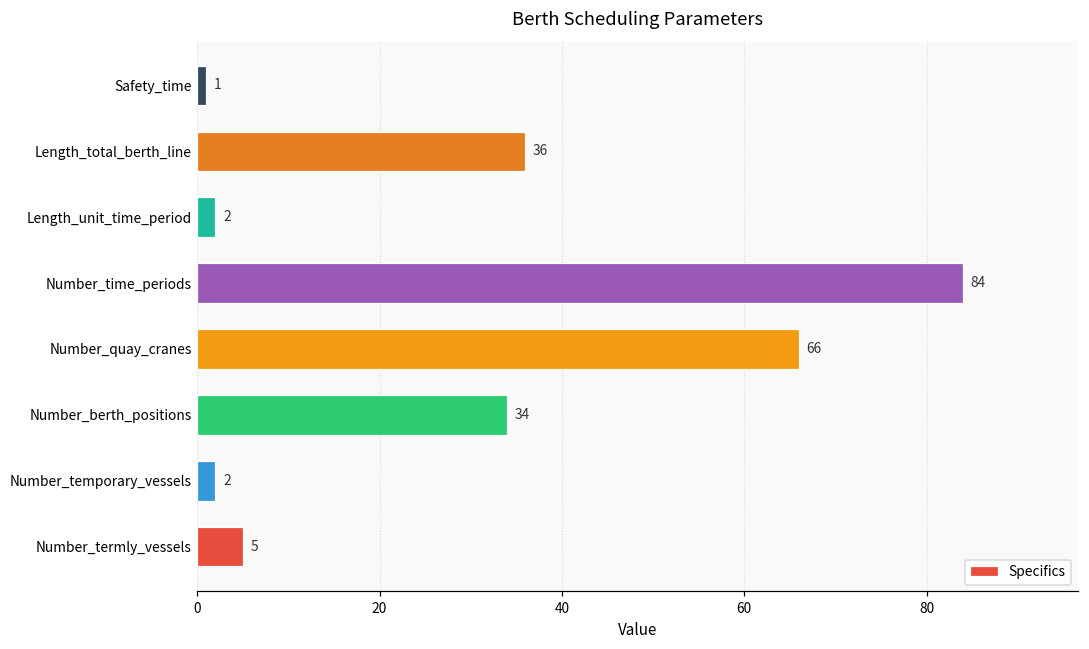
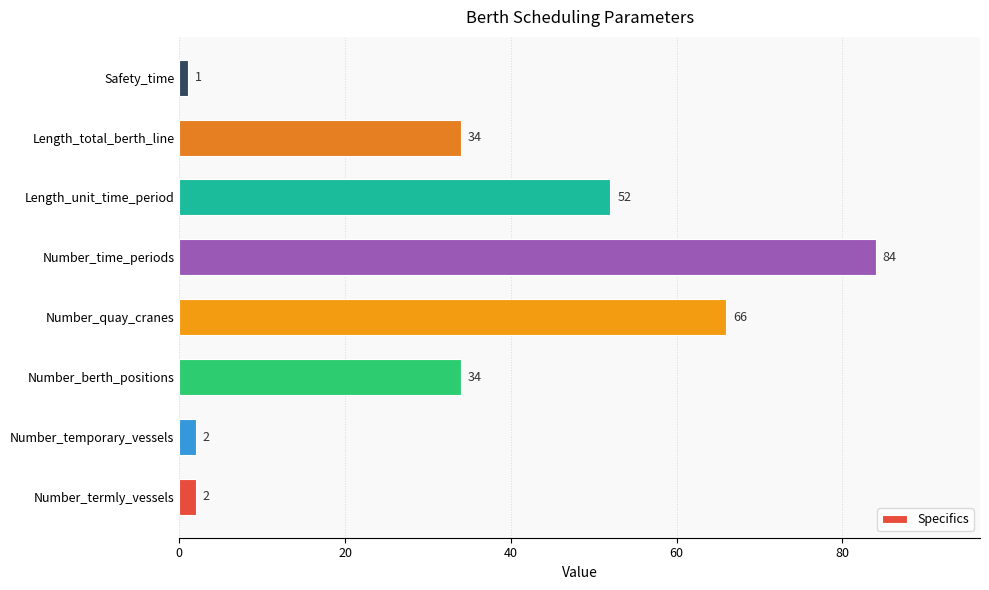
  {
    "Safety_time": 1,
-   "Length_total_berth_line": 36,
-   "Length_unit_time_period": 2,
+   "Length_total_berth_line": 34,
+   "Length_unit_time_period": 52,
    "Number_time_periods": 84,
    "Number_quay_cranes": 66,
    "Number_berth_positions": 34,
    "Number_temporary_vessels": 2,
-   "Number_termly_vessels": 5
+   "Number_termly_vessels": 2
  }
